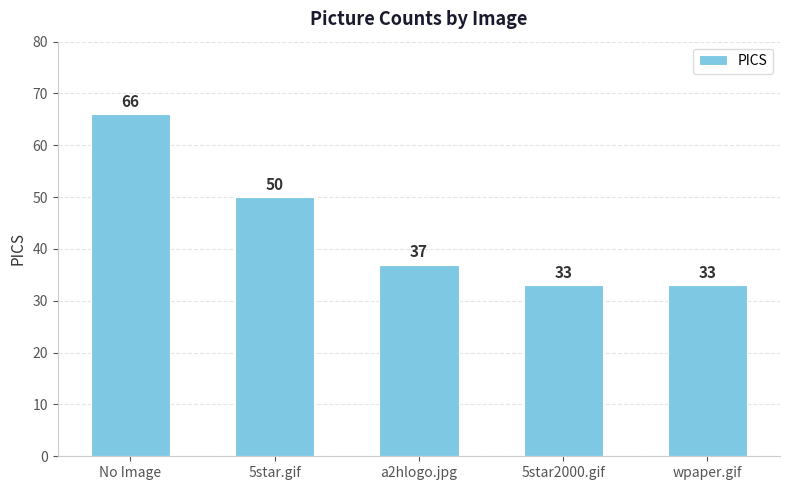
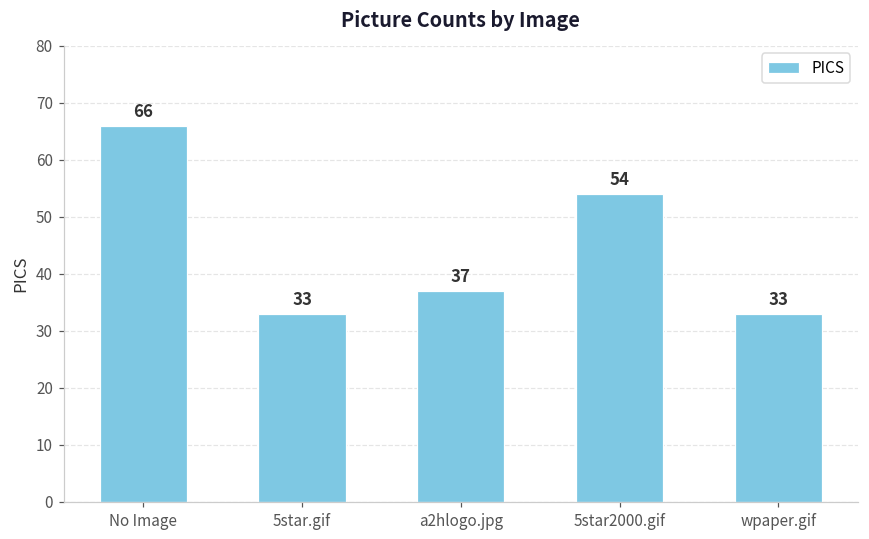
  {
    "No Image": 66,
-   "5star.gif": 50,
+   "5star.gif": 33,
    "a2hlogo.jpg": 37,
-   "5star2000.gif": 33,
+   "5star2000.gif": 54,
    "wpaper.gif": 33
  }
